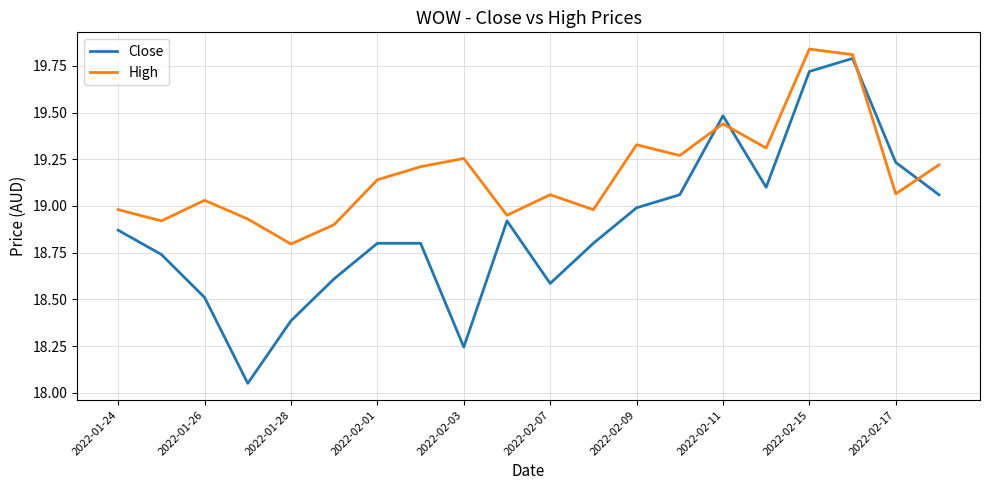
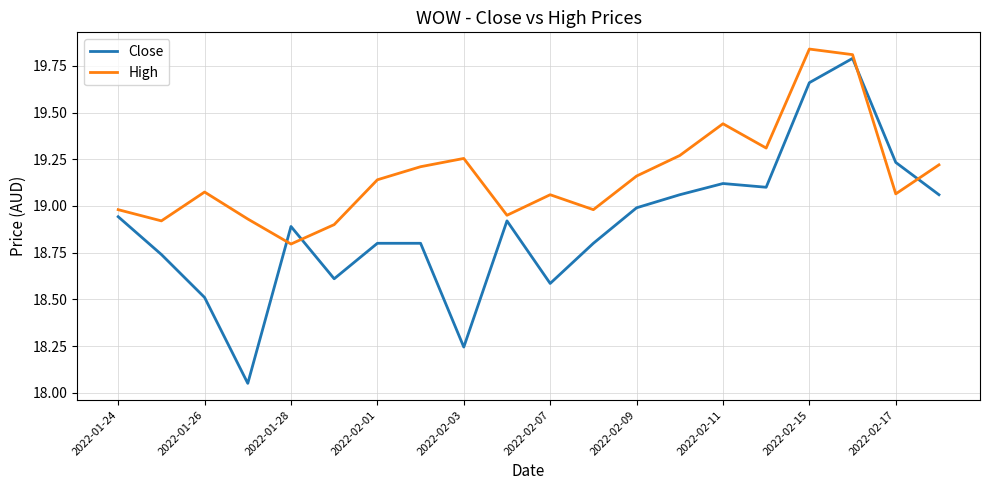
  {
    "Close": {
-     "2022-01-24": 18.87,
+     "2022-01-24": 18.94,
      "2022-01-26": 18.51,
-     "2022-01-28": 18.39,
+     "2022-01-28": 18.89,
      "2022-02-01": 18.80,
      "2022-02-03": 18.24,
      "2022-02-07": 18.59,
      "2022-02-09": 18.99,
-     "2022-02-11": 19.48,
-     "2022-02-15": 19.72,
+     "2022-02-11": 19.12,
+     "2022-02-15": 19.66,
      "2022-02-17": 19.23
    },
    "High": {
      "2022-01-24": 18.98,
-     "2022-01-26": 19.03,
+     "2022-01-26": 19.07,
      "2022-01-28": 18.80,
      "2022-02-01": 19.14,
      "2022-02-03": 19.25,
      "2022-02-07": 19.06,
-     "2022-02-09": 19.33,
+     "2022-02-09": 19.16,
      "2022-02-11": 19.44,
      "2022-02-15": 19.84,
      "2022-02-17": 19.06
    }
  }
